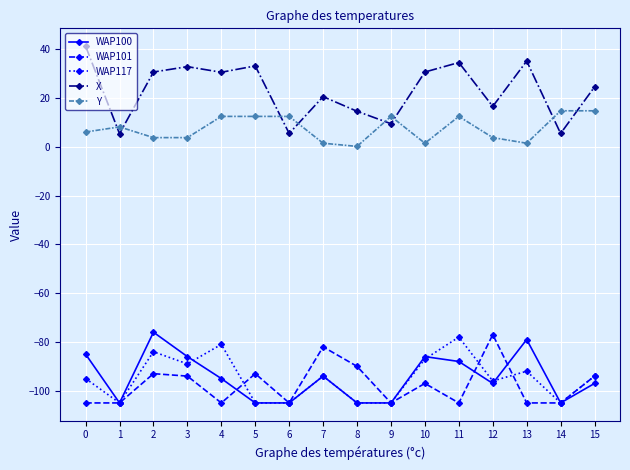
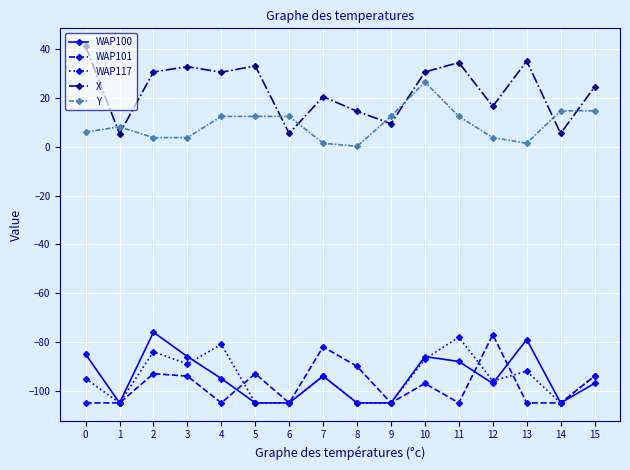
  {
    "X": {
      "1": 5,
      "2": 31,
      "3": 33,
      "4": 31,
      "5": 33,
      "6": 6,
      "7": 21,
      "8": 15,
      "9": 10,
      "10": 31,
      "11": 35,
      "12": 17,
      "13": 35,
      "14": 6,
      "15": 25
    },
    "Y": {
      "0": 6,
      "1": 8,
      "2": 4,
      "3": 4,
      "4": 13,
      "5": 13,
      "6": 13,
      "7": 2,
      "8": 0,
      "9": 13,
-     "10": 2,
+     "10": 27,
      "11": 13,
      "12": 4,
      "13": 2,
      "14": 15,
      "15": 15
    }
  }
